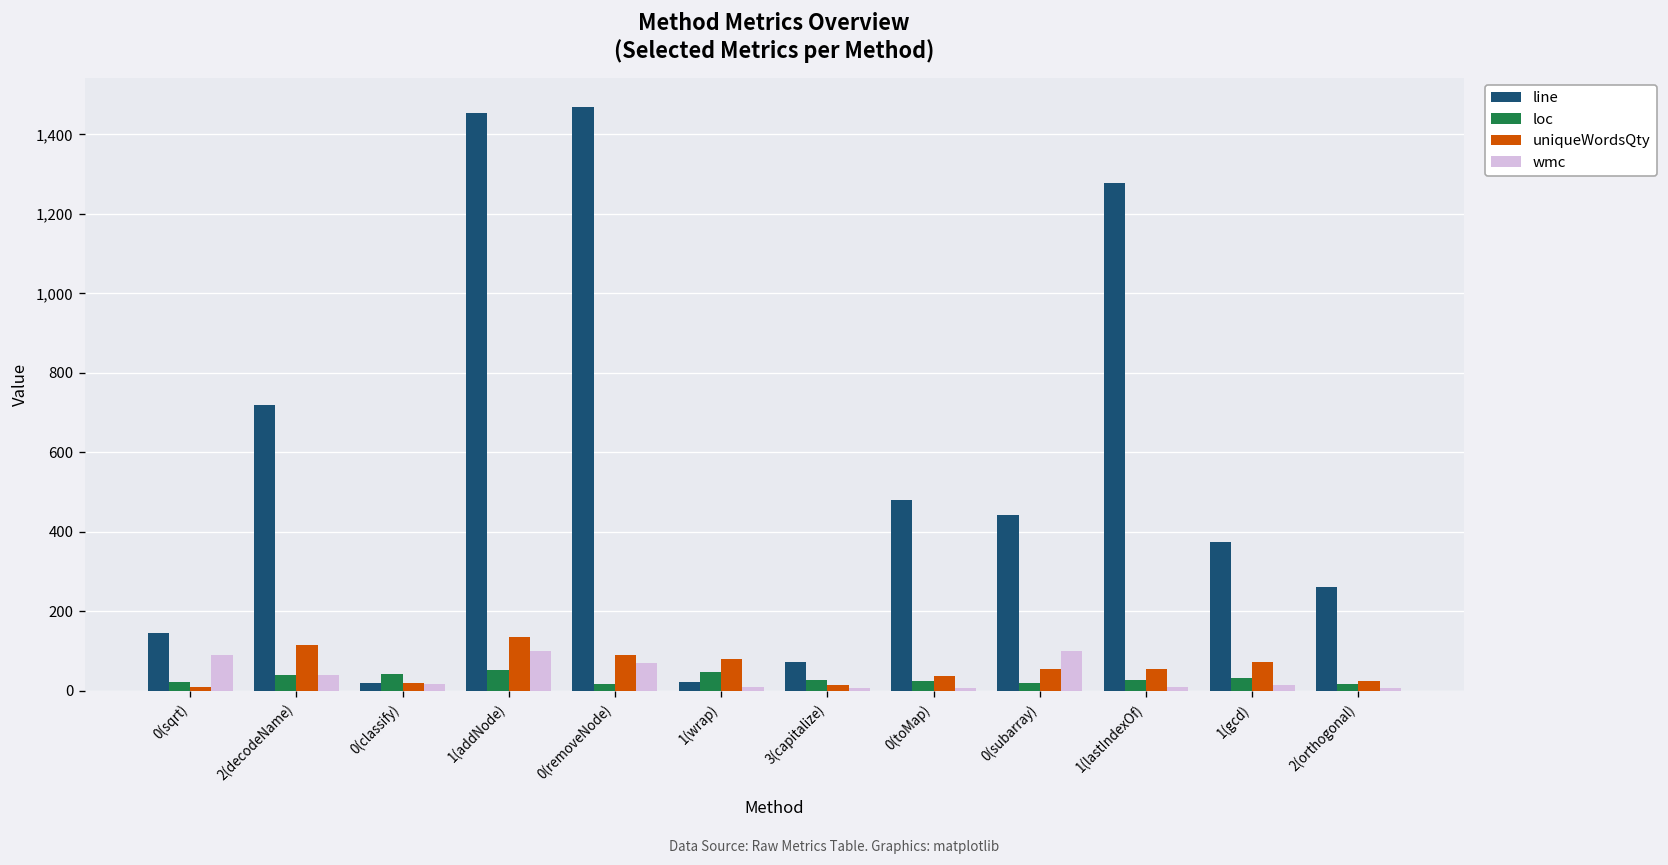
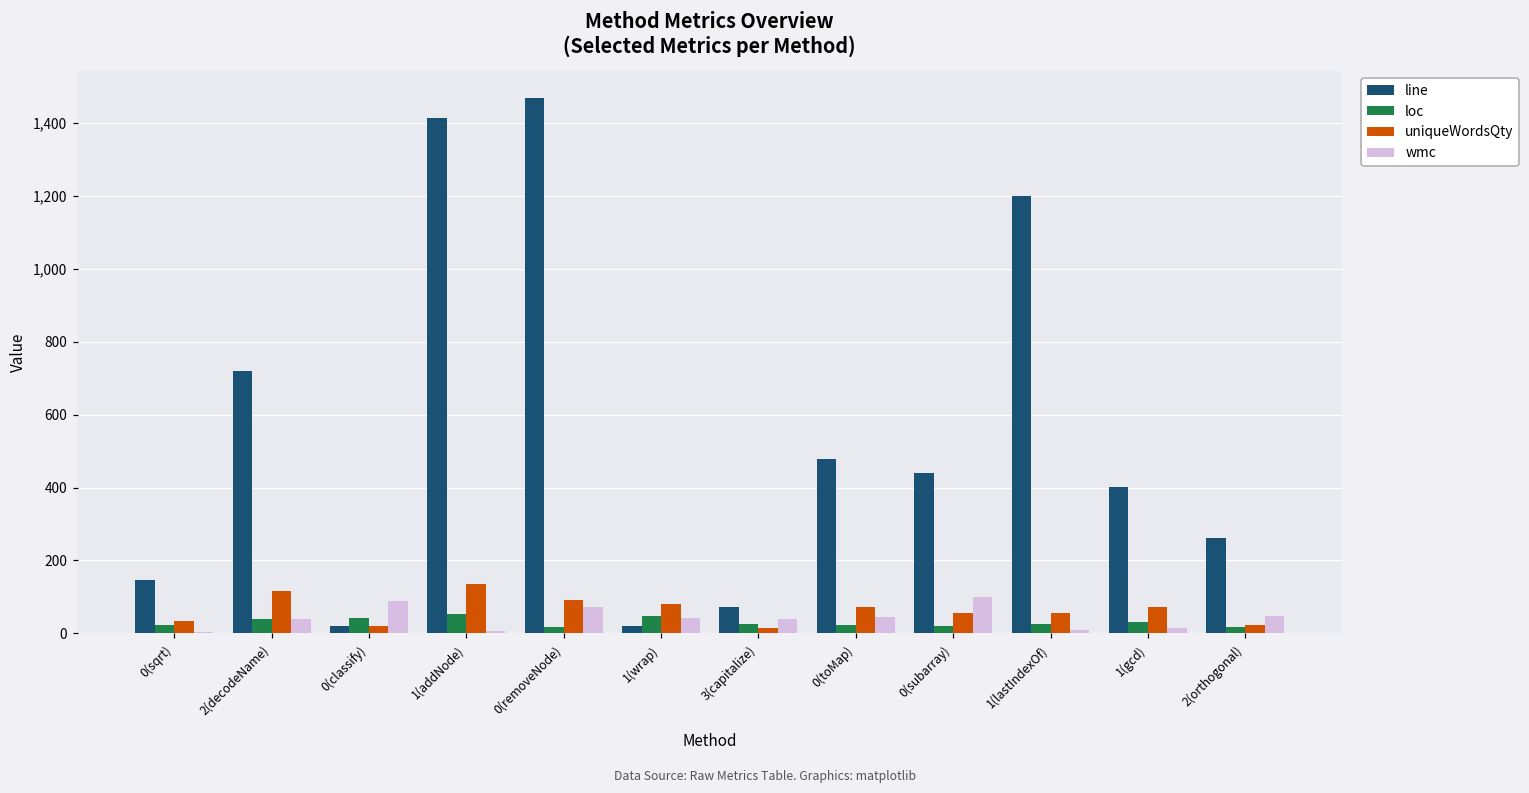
  {
    "line": {
      "0(sqrt)": "150",
      "2(decodeName)": "720",
      "0(classify)": "20",
-     "1(addNode)": "1,450",
+     "1(addNode)": "1,410",
      "0(removeNode)": "1,470",
      "1(wrap)": "20",
      "3(capitalize)": "70",
      "0(toMap)": "480",
      "0(subarray)": "440",
-     "1(lastIndexOf)": "1,280",
-     "1(gcd)": "380",
+     "1(lastIndexOf)": "1,200",
+     "1(gcd)": "400",
      "2(orthogonal)": "260"
    },
    "loc": {
      "0(sqrt)": "20",
      "2(decodeName)": "40",
      "0(classify)": "40",
      "1(addNode)": "50",
      "0(removeNode)": "20",
      "1(wrap)": "50",
      "3(capitalize)": "30",
      "0(toMap)": "20",
      "0(subarray)": "20",
      "1(lastIndexOf)": "30",
      "1(gcd)": "30",
      "2(orthogonal)": "20"
    },
    "uniqueWordsQty": {
-     "0(sqrt)": "10",
+     "0(sqrt)": "40",
      "2(decodeName)": "120",
      "0(classify)": "20",
      "1(addNode)": "130",
      "0(removeNode)": "90",
      "1(wrap)": "80",
      "3(capitalize)": "10",
-     "0(toMap)": "40",
+     "0(toMap)": "70",
      "0(subarray)": "60",
      "1(lastIndexOf)": "60",
      "1(gcd)": "70",
      "2(orthogonal)": "20"
    },
    "wmc": {
-     "0(sqrt)": "90",
+     "0(sqrt)": "0",
      "2(decodeName)": "40",
-     "0(classify)": "20",
-     "1(addNode)": "100",
+     "0(classify)": "90",
+     "1(addNode)": "10",
      "0(removeNode)": "70",
-     "1(wrap)": "10",
-     "3(capitalize)": "10",
-     "0(toMap)": "10",
+     "1(wrap)": "40",
+     "3(capitalize)": "40",
+     "0(toMap)": "50",
      "0(subarray)": "100",
      "1(lastIndexOf)": "10",
      "1(gcd)": "10",
-     "2(orthogonal)": "10"
+     "2(orthogonal)": "50"
    }
  }
